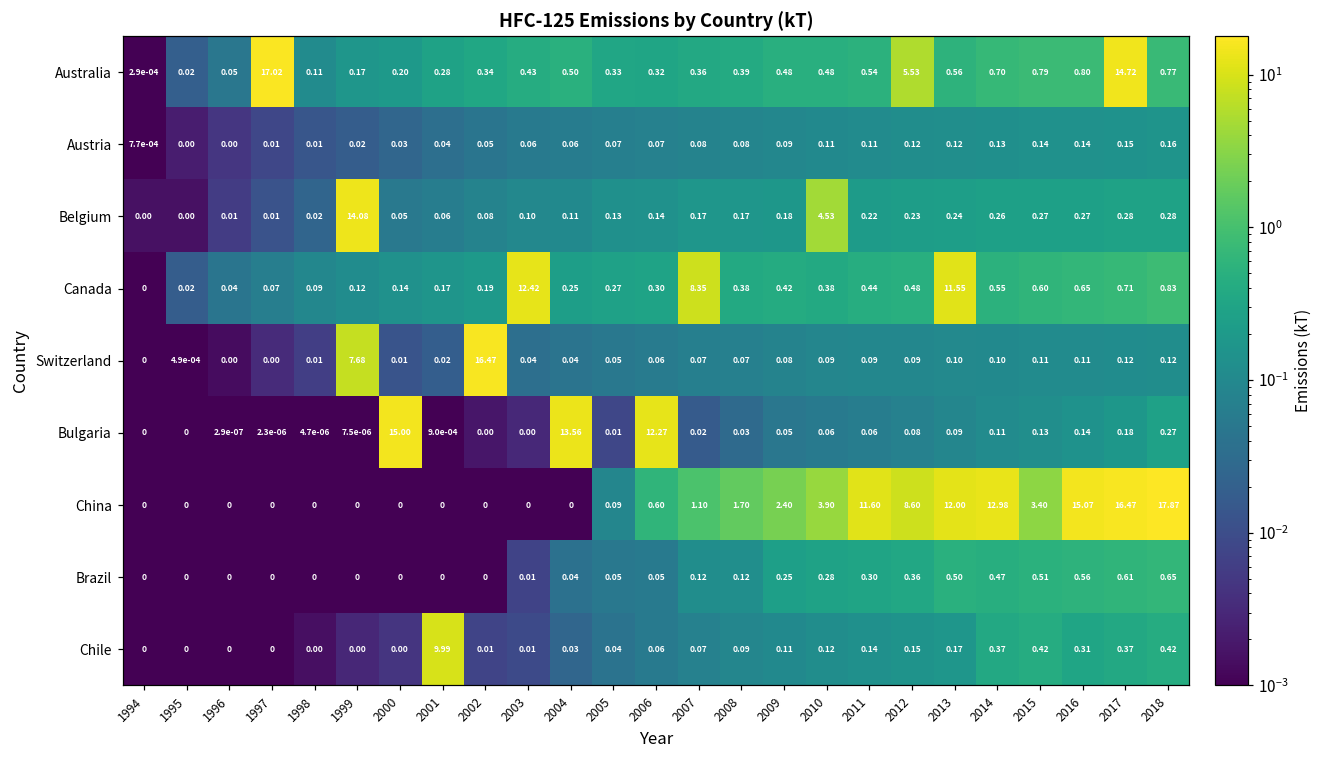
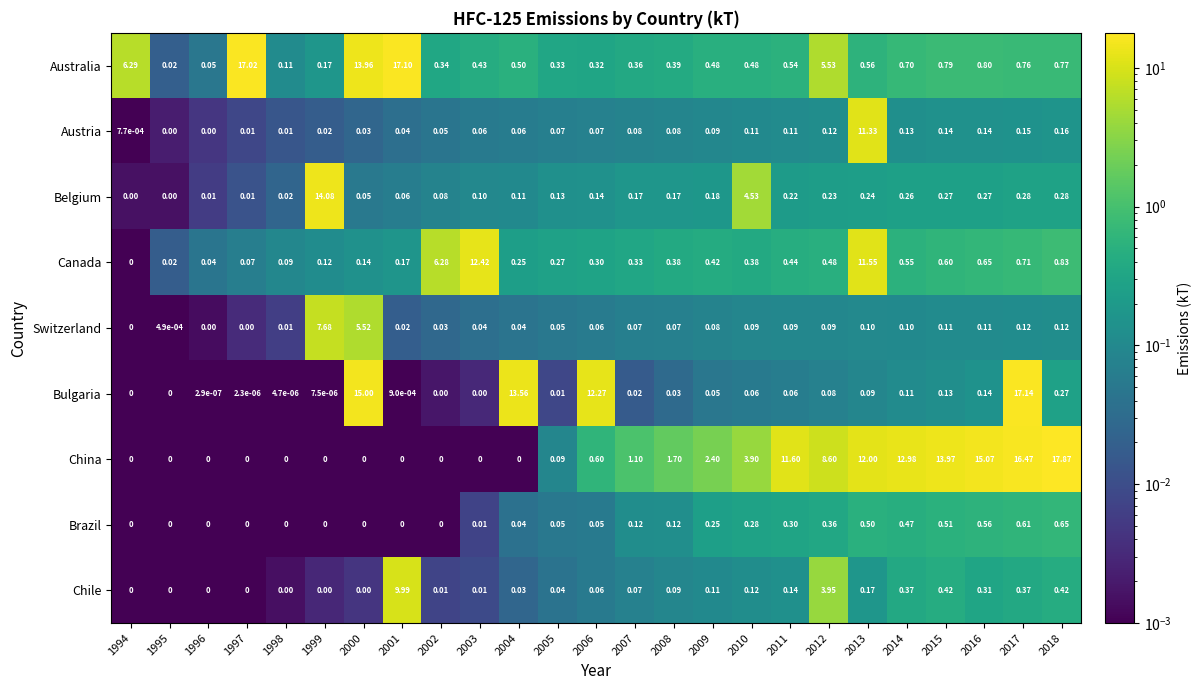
  {
    "Australia": {
-     "1994": "2.9e-04",
+     "1994": "6.29",
      "1995": "0.02",
      "1996": "0.05",
      "1997": "17.02",
      "1998": "0.11",
      "1999": "0.17",
-     "2000": "0.20",
-     "2001": "0.28",
+     "2000": "13.96",
+     "2001": "17.10",
      "2002": "0.34",
      "2003": "0.43",
      "2004": "0.50",
      "2005": "0.33",
      "2006": "0.32",
      "2007": "0.36",
      "2008": "0.39",
      "2009": "0.48",
      "2010": "0.48",
      "2011": "0.54",
      "2012": "5.53",
      "2013": "0.56",
      "2014": "0.70",
      "2015": "0.79",
      "2016": "0.80",
-     "2017": "14.72",
+     "2017": "0.76",
      "2018": "0.77"
    },
    "Austria": {
      "1994": "7.7e-04",
      "1995": "0.00",
      "1996": "0.00",
      "1997": "0.01",
      "1998": "0.01",
      "1999": "0.02",
      "2000": "0.03",
      "2001": "0.04",
      "2002": "0.05",
      "2003": "0.06",
      "2004": "0.06",
      "2005": "0.07",
      "2006": "0.07",
      "2007": "0.08",
      "2008": "0.08",
      "2009": "0.09",
      "2010": "0.11",
      "2011": "0.11",
      "2012": "0.12",
-     "2013": "0.12",
+     "2013": "11.33",
      "2014": "0.13",
      "2015": "0.14",
      "2016": "0.14",
      "2017": "0.15",
      "2018": "0.16"
    },
    "Canada": {
      "1994": "0",
      "1995": "0.02",
      "1996": "0.04",
      "1997": "0.07",
      "1998": "0.09",
      "1999": "0.12",
      "2000": "0.14",
      "2001": "0.17",
-     "2002": "0.19",
+     "2002": "6.28",
      "2003": "12.42",
      "2004": "0.25",
      "2005": "0.27",
      "2006": "0.30",
-     "2007": "8.35",
+     "2007": "0.33",
      "2008": "0.38",
      "2009": "0.42",
      "2010": "0.38",
      "2011": "0.44",
      "2012": "0.48",
      "2013": "11.55",
      "2014": "0.55",
      "2015": "0.60",
      "2016": "0.65",
      "2017": "0.71",
      "2018": "0.83"
    },
    "Switzerland": {
      "1994": "0",
      "1995": "4.9e-04",
      "1996": "0.00",
      "1997": "0.00",
      "1998": "0.01",
      "1999": "7.68",
-     "2000": "0.01",
+     "2000": "5.52",
      "2001": "0.02",
-     "2002": "16.47",
+     "2002": "0.03",
      "2003": "0.04",
      "2004": "0.04",
      "2005": "0.05",
      "2006": "0.06",
      "2007": "0.07",
      "2008": "0.07",
      "2009": "0.08",
      "2010": "0.09",
      "2011": "0.09",
      "2012": "0.09",
      "2013": "0.10",
      "2014": "0.10",
      "2015": "0.11",
      "2016": "0.11",
      "2017": "0.12",
      "2018": "0.12"
    },
    "Bulgaria": {
      "1994": "0",
      "1995": "0",
      "1996": "2.9e-07",
      "1997": "2.3e-06",
      "1998": "4.7e-06",
      "1999": "7.5e-06",
      "2000": "15.00",
      "2001": "9.0e-04",
      "2002": "0.00",
      "2003": "0.00",
      "2004": "13.56",
      "2005": "0.01",
      "2006": "12.27",
      "2007": "0.02",
      "2008": "0.03",
      "2009": "0.05",
      "2010": "0.06",
      "2011": "0.06",
      "2012": "0.08",
      "2013": "0.09",
      "2014": "0.11",
      "2015": "0.13",
      "2016": "0.14",
-     "2017": "0.18",
+     "2017": "17.14",
      "2018": "0.27"
    },
    "China": {
      "1994": "0",
      "1995": "0",
      "1996": "0",
      "1997": "0",
      "1998": "0",
      "1999": "0",
      "2000": "0",
      "2001": "0",
      "2002": "0",
      "2003": "0",
      "2004": "0",
      "2005": "0.09",
      "2006": "0.60",
      "2007": "1.10",
      "2008": "1.70",
      "2009": "2.40",
      "2010": "3.90",
      "2011": "11.60",
      "2012": "8.60",
      "2013": "12.00",
      "2014": "12.98",
-     "2015": "3.40",
+     "2015": "13.97",
      "2016": "15.07",
      "2017": "16.47",
      "2018": "17.87"
    },
    "Chile": {
      "1994": "0",
      "1995": "0",
      "1996": "0",
      "1997": "0",
      "1998": "0.00",
      "1999": "0.00",
      "2000": "0.00",
      "2001": "9.99",
      "2002": "0.01",
      "2003": "0.01",
      "2004": "0.03",
      "2005": "0.04",
      "2006": "0.06",
      "2007": "0.07",
      "2008": "0.09",
      "2009": "0.11",
      "2010": "0.12",
      "2011": "0.14",
-     "2012": "0.15",
+     "2012": "3.95",
      "2013": "0.17",
      "2014": "0.37",
      "2015": "0.42",
      "2016": "0.31",
      "2017": "0.37",
      "2018": "0.42"
    }
  }
